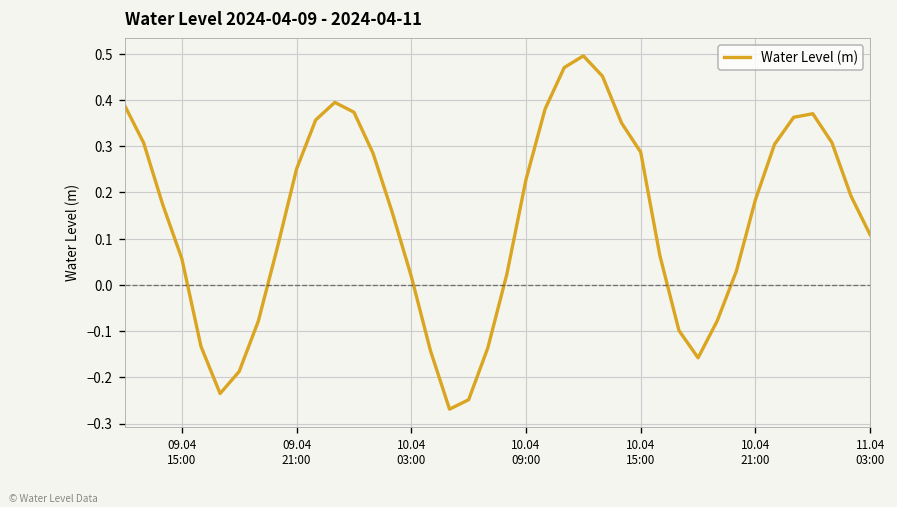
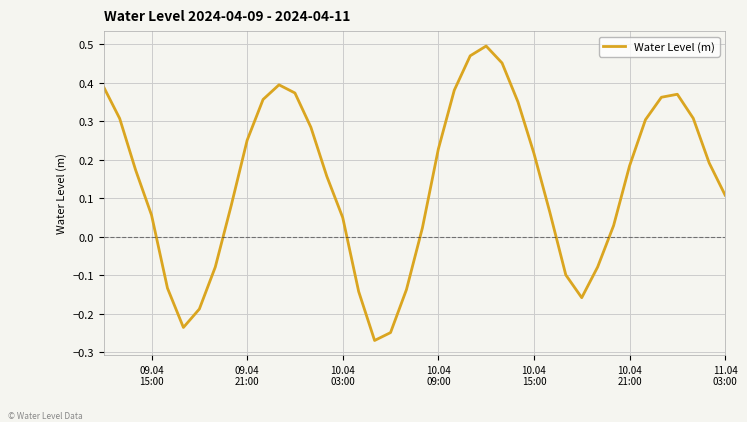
  {
    "09.04 15:00": 0.06,
    "09.04 21:00": 0.25,
-   "10.04 03:00": 0.02,
+   "10.04 03:00": 0.05,
    "10.04 09:00": 0.23,
-   "10.04 15:00": 0.29,
+   "10.04 15:00": 0.22,
    "10.04 21:00": 0.18,
    "11.04 03:00": 0.11
  }
